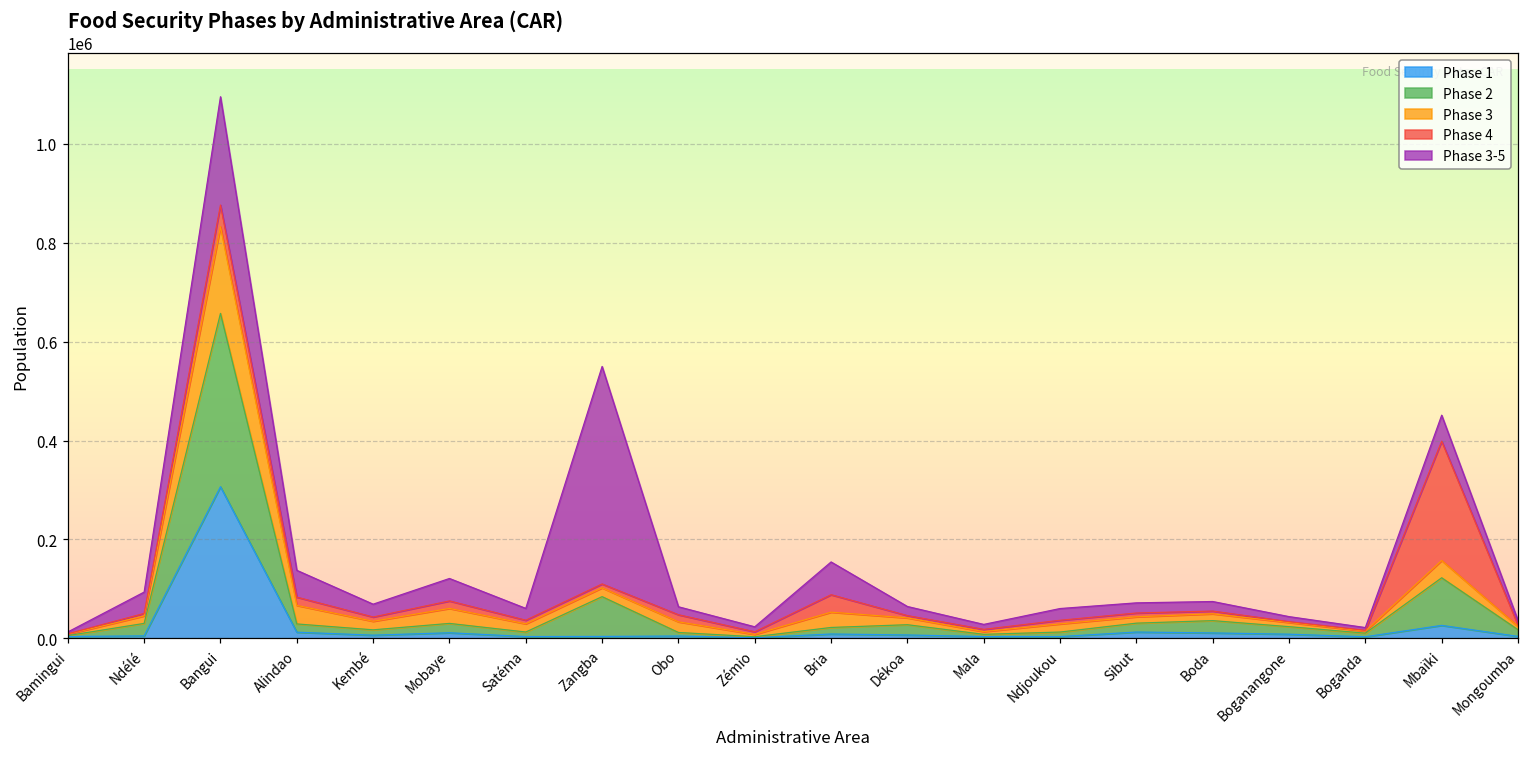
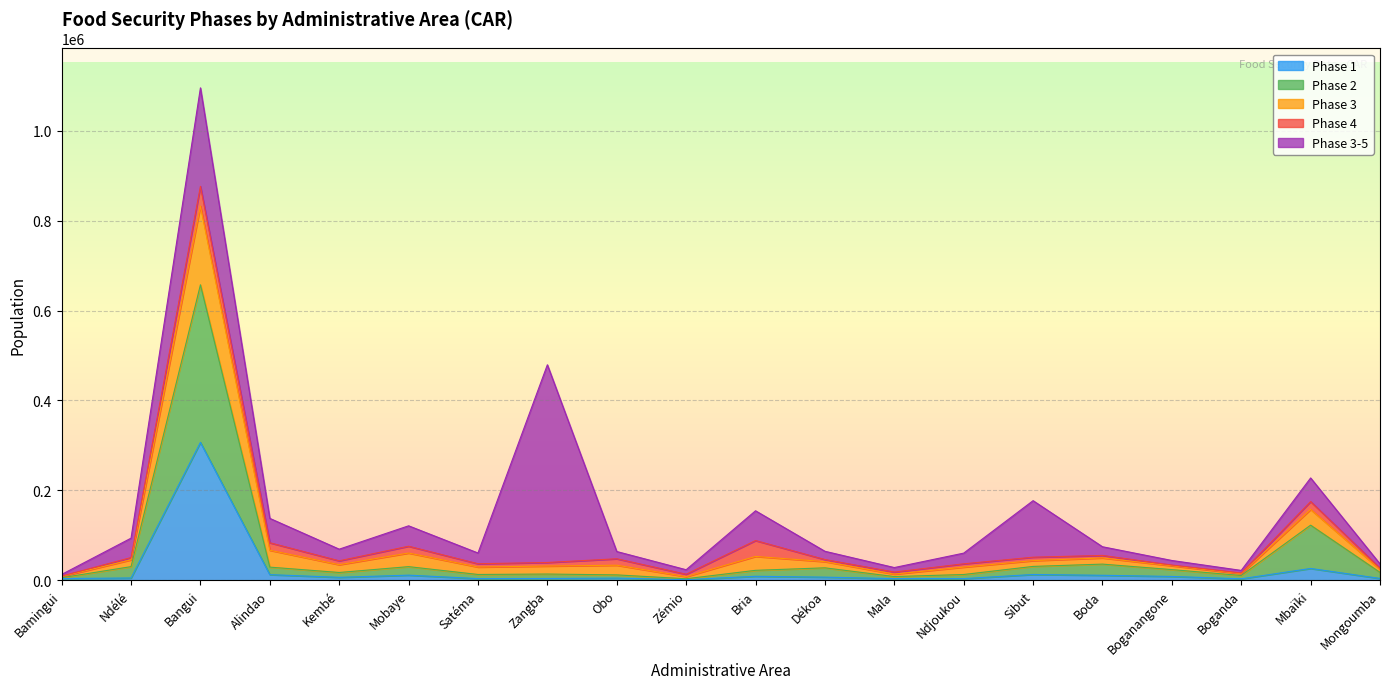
  {
    "Phase 1": {
      "Ndélé": 10000,
      "Bangui": 310000,
      "Alindao": 10000,
      "Kembé": 10000,
      "Mobaye": 10000,
      "Satéma": 0,
      "Zangba": 0,
      "Obo": 0,
      "Bria": 10000,
      "Dékoa": 10000,
      "Ndjoukou": 0,
      "Sibut": 10000,
      "Boda": 10000,
      "Boganangone": 10000,
      "Boganda": 0,
      "Mbaïki": 30000,
      "Mongoumba": 0
    },
    "Phase 2": {
      "Ndélé": 30000,
      "Bangui": 350000,
      "Alindao": 20000,
      "Kembé": 10000,
      "Mobaye": 20000,
      "Satéma": 10000,
-     "Zangba": 80000,
+     "Zangba": 10000,
      "Obo": 10000,
      "Bria": 10000,
      "Dékoa": 20000,
      "Ndjoukou": 10000,
      "Sibut": 20000,
      "Boda": 20000,
      "Boganangone": 20000,
      "Mbaïki": 100000,
      "Mongoumba": 10000
    },
    "Phase 3": {
      "Bangui": 180000,
      "Alindao": 40000,
      "Kembé": 20000,
      "Mobaye": 30000,
      "Satéma": 20000,
      "Zangba": 20000,
      "Obo": 20000,
      "Bria": 30000,
      "Ndjoukou": 20000,
      "Sibut": 10000,
      "Mbaïki": 40000
    },
    "Phase 4": {
      "Bangui": 40000,
      "Alindao": 20000,
      "Kembé": 10000,
      "Mobaye": 20000,
      "Satéma": 10000,
      "Zangba": 10000,
      "Obo": 10000,
      "Bria": 40000,
      "Ndjoukou": 10000,
      "Sibut": 10000,
-     "Mbaïki": 240000
+     "Mbaïki": 20000
    },
    "Phase 3-5": {
      "Ndélé": 40000,
      "Bangui": 220000,
      "Alindao": 50000,
      "Kembé": 30000,
      "Mobaye": 50000,
      "Satéma": 20000,
      "Zangba": 440000,
      "Obo": 20000,
      "Zémio": 10000,
      "Bria": 70000,
      "Dékoa": 20000,
      "Mala": 10000,
      "Ndjoukou": 20000,
-     "Sibut": 20000,
+     "Sibut": 130000,
      "Boda": 20000,
      "Boganangone": 10000,
      "Boganda": 10000,
      "Mbaïki": 50000,
      "Mongoumba": 10000
    }
  }
